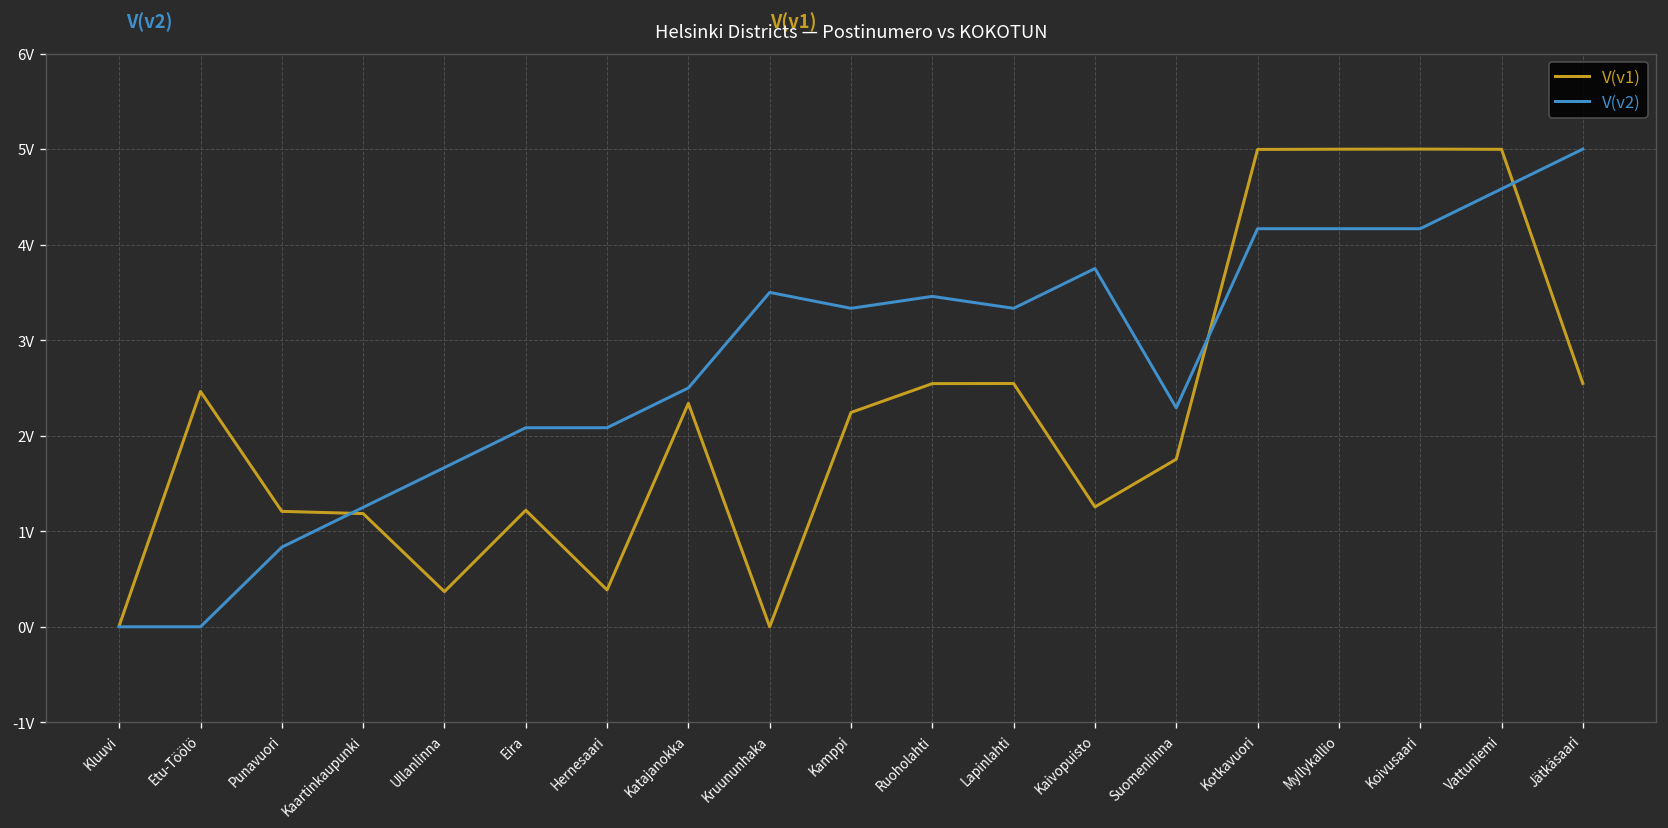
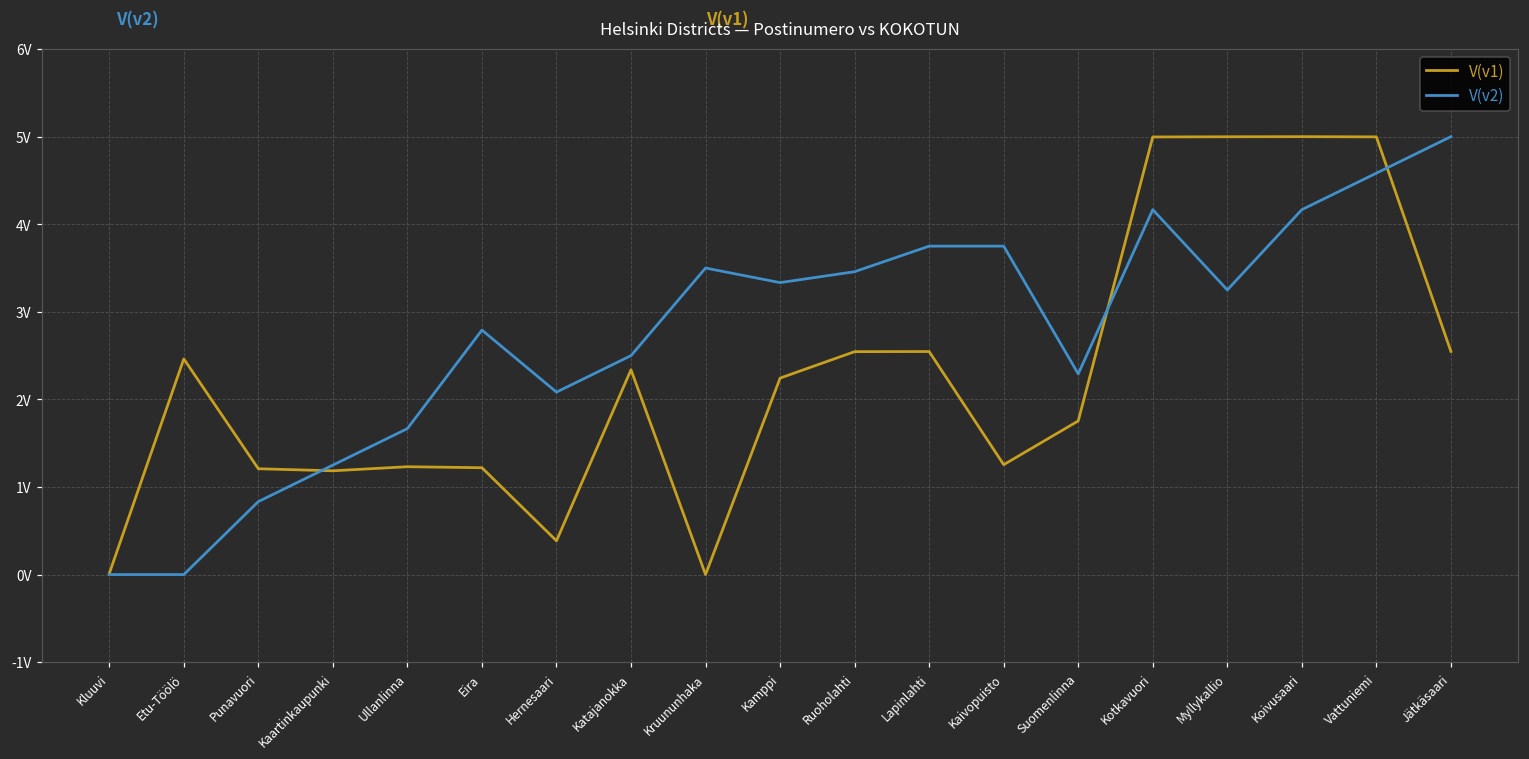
  {
    "V(v1)": {
      "Etu-Töölö": "2.5V",
      "Punavuori": "1.2V",
      "Kaartinkaupunki": "1.2V",
-     "Ullanlinna": "0.4V",
+     "Ullanlinna": "1.2V",
      "Eira": "1.2V",
      "Hernesaari": "0.4V",
      "Katajanokka": "2.3V",
      "Kruununhaka": "0.0V",
      "Kamppi": "2.2V",
      "Ruoholahti": "2.5V",
      "Lapinlahti": "2.5V",
      "Kaivopuisto": "1.3V",
      "Suomenlinna": "1.8V",
      "Kotkavuori": "5.0V",
      "Myllykallio": "5.0V",
      "Koivusaari": "5.0V",
      "Vattuniemi": "5.0V",
      "Jätkäsaari": "2.5V"
    },
    "V(v2)": {
      "Etu-Töölö": "0.0V",
      "Punavuori": "0.8V",
      "Kaartinkaupunki": "1.3V",
      "Ullanlinna": "1.7V",
-     "Eira": "2.1V",
+     "Eira": "2.8V",
      "Hernesaari": "2.1V",
      "Katajanokka": "2.5V",
      "Kruununhaka": "3.5V",
      "Kamppi": "3.3V",
      "Ruoholahti": "3.5V",
-     "Lapinlahti": "3.3V",
+     "Lapinlahti": "3.8V",
      "Kaivopuisto": "3.8V",
      "Suomenlinna": "2.3V",
      "Kotkavuori": "4.2V",
-     "Myllykallio": "4.2V",
+     "Myllykallio": "3.3V",
      "Koivusaari": "4.2V",
      "Vattuniemi": "4.6V",
      "Jätkäsaari": "5.0V"
    }
  }
